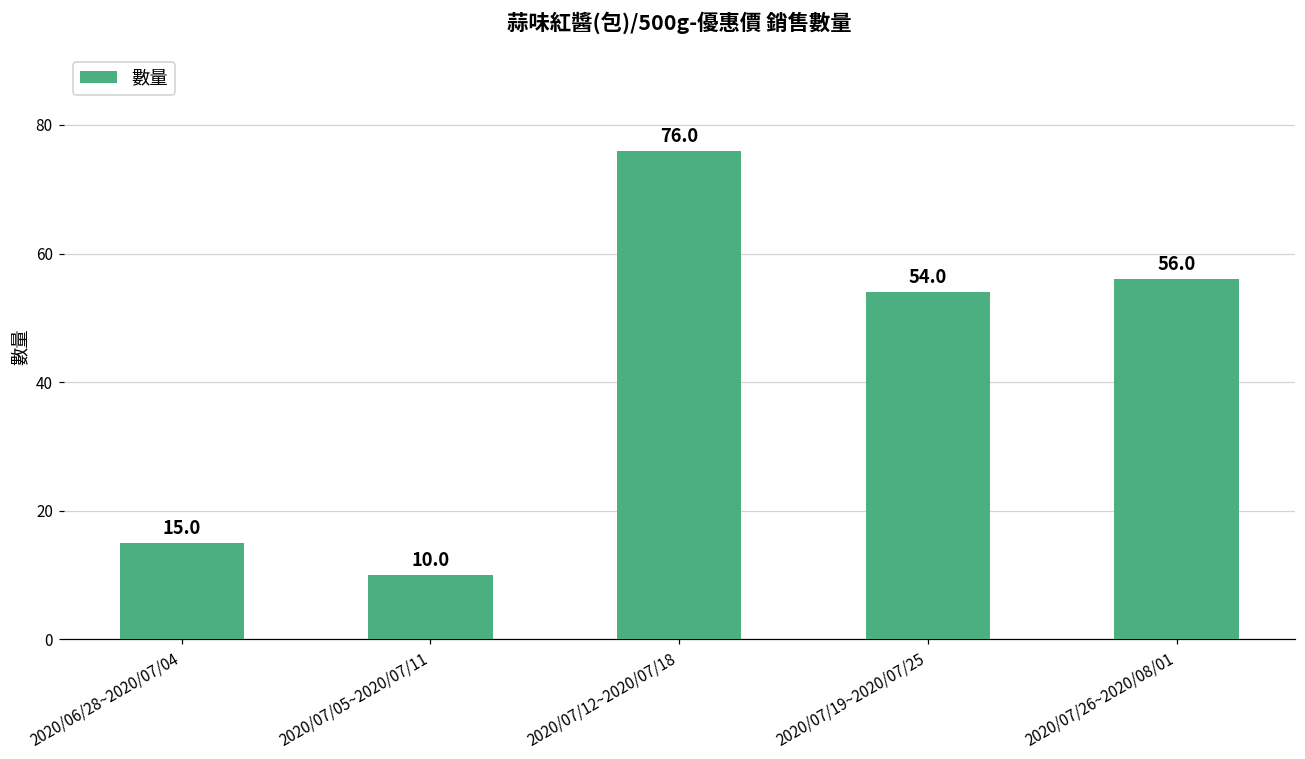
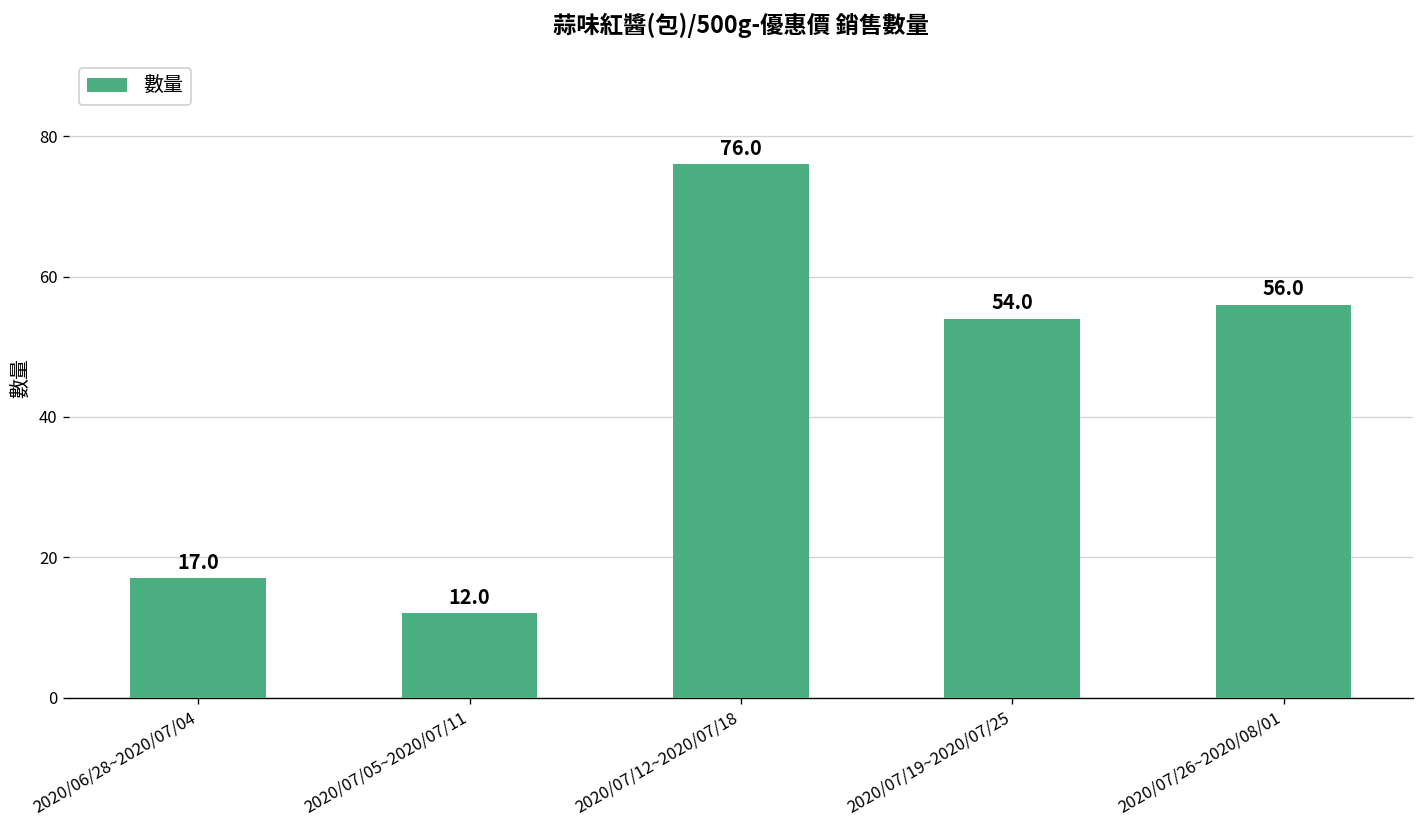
  {
-   "2020/06/28~2020/07/04": 15.0,
-   "2020/07/05~2020/07/11": 10.0,
+   "2020/06/28~2020/07/04": 17.0,
+   "2020/07/05~2020/07/11": 12.0,
    "2020/07/12~2020/07/18": 76.0,
    "2020/07/19~2020/07/25": 54.0,
    "2020/07/26~2020/08/01": 56.0
  }
